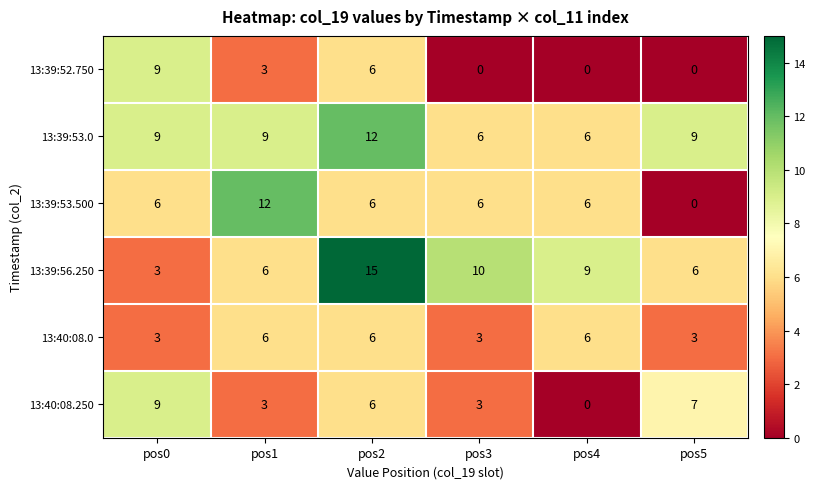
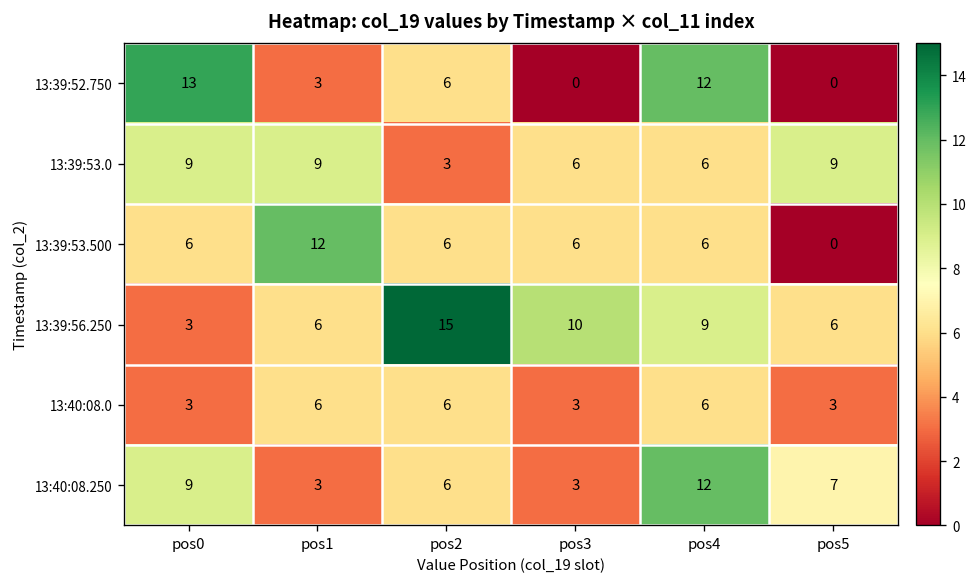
  {
    "13:39:52.750": {
-     "pos0": 9,
+     "pos0": 13,
      "pos1": 3,
      "pos2": 6,
      "pos3": 0,
-     "pos4": 0,
+     "pos4": 12,
      "pos5": 0
    },
    "13:39:53.0": {
      "pos0": 9,
      "pos1": 9,
-     "pos2": 12,
+     "pos2": 3,
      "pos3": 6,
      "pos4": 6,
      "pos5": 9
    },
    "13:39:53.500": {
      "pos0": 6,
      "pos1": 12,
      "pos2": 6,
      "pos3": 6,
      "pos4": 6,
      "pos5": 0
    },
    "13:39:56.250": {
      "pos0": 3,
      "pos1": 6,
      "pos2": 15,
      "pos3": 10,
      "pos4": 9,
      "pos5": 6
    },
    "13:40:08.0": {
      "pos0": 3,
      "pos1": 6,
      "pos2": 6,
      "pos3": 3,
      "pos4": 6,
      "pos5": 3
    },
    "13:40:08.250": {
      "pos0": 9,
      "pos1": 3,
      "pos2": 6,
      "pos3": 3,
-     "pos4": 0,
+     "pos4": 12,
      "pos5": 7
    }
  }
